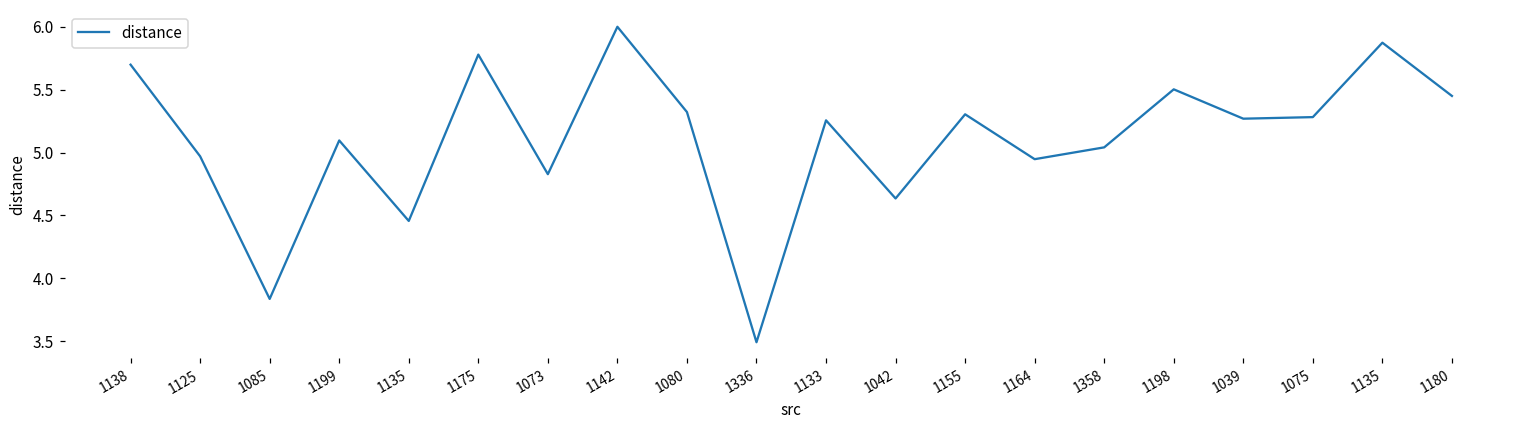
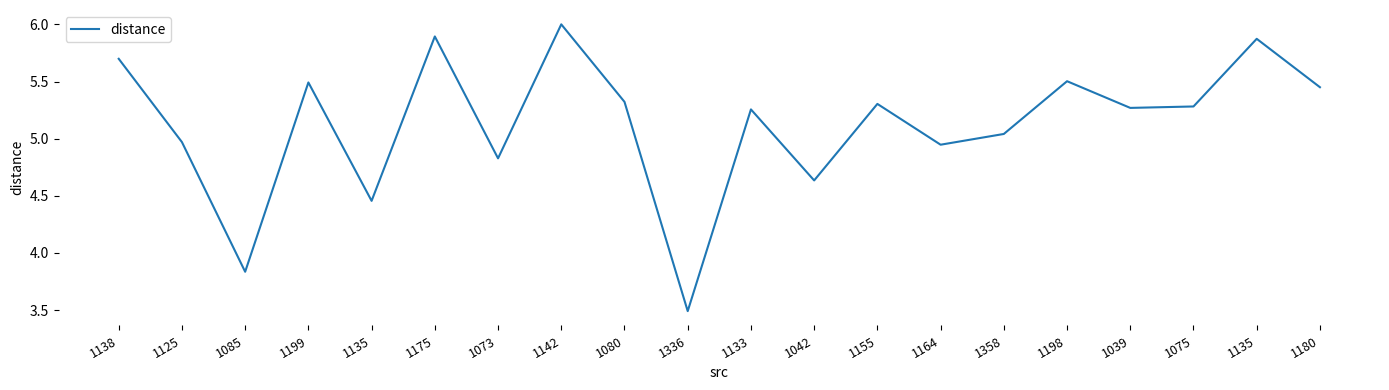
  {
    "1138": 5.70,
    "1125": 4.97,
    "1085": 3.83,
-   "1199": 5.10,
-   "1175": 5.78,
+   "1199": 5.49,
+   "1175": 5.90,
    "1073": 4.83,
    "1142": 6.00,
    "1080": 5.32,
    "1336": 3.49,
    "1133": 5.26,
    "1042": 4.63,
    "1155": 5.30,
    "1164": 4.95,
    "1358": 5.04,
    "1198": 5.50,
    "1039": 5.27,
    "1075": 5.28,
    "1180": 5.45
  }
